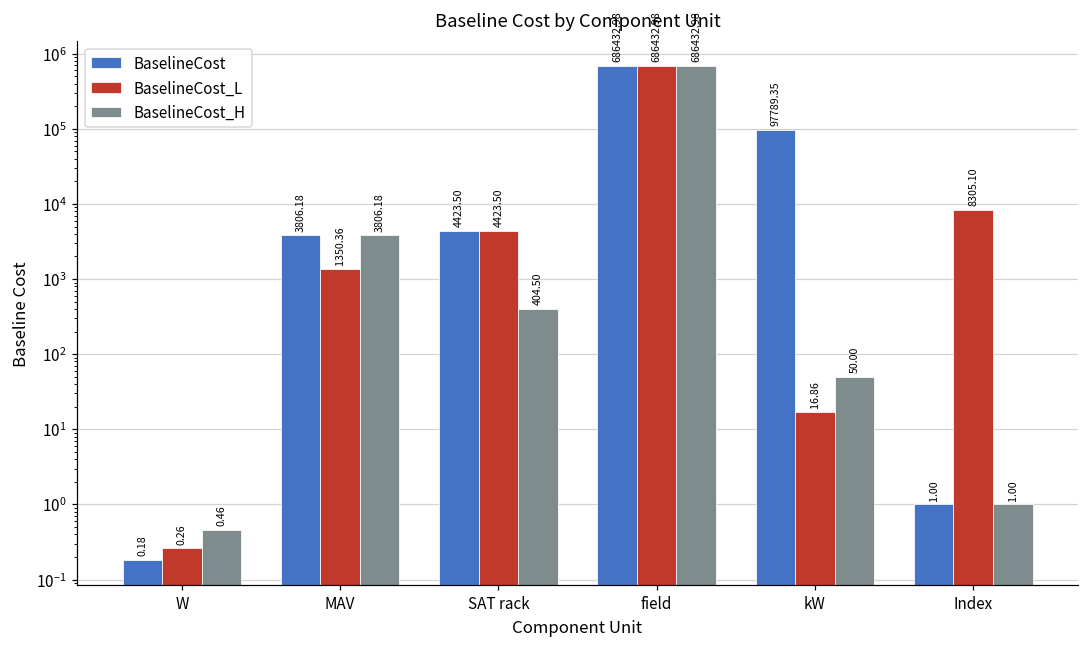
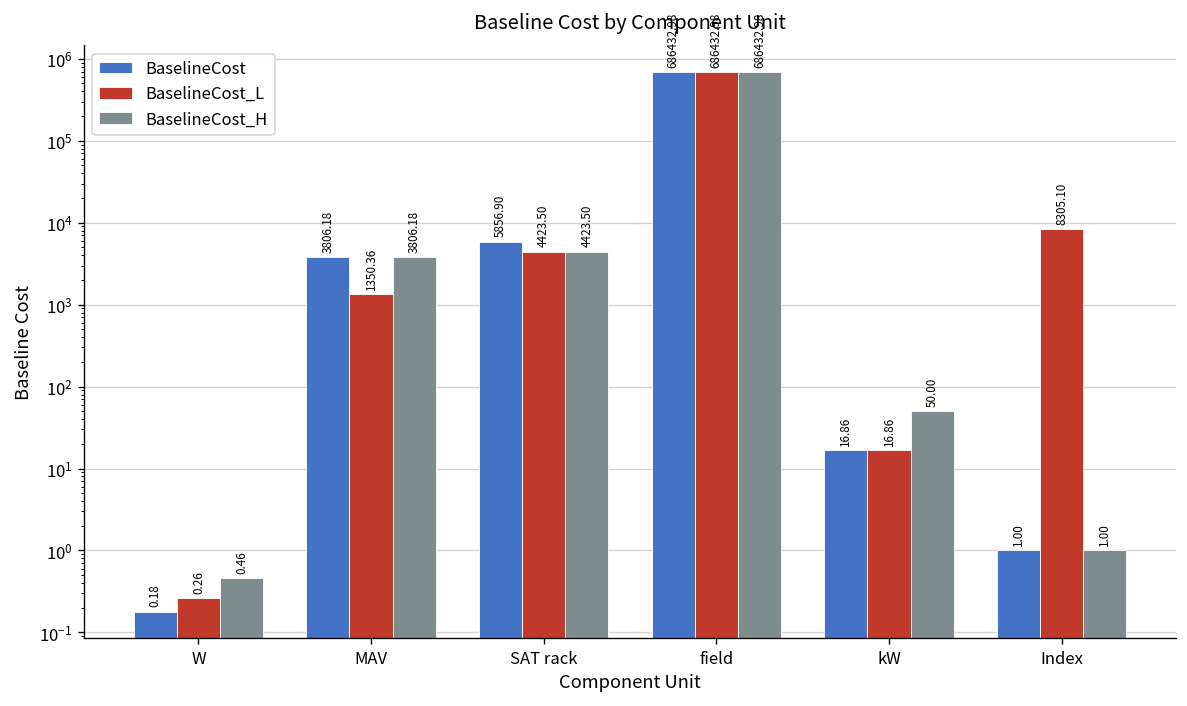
  {
    "BaselineCost": {
      "W": 0.18,
      "MAV": 3806.18,
-     "SAT rack": 4423.50,
+     "SAT rack": 5856.90,
      "field": 686432.98,
-     "kW": 97789.35,
+     "kW": 16.86,
      "Index": 1.00
    },
    "BaselineCost_L": {
      "W": 0.26,
      "MAV": 1350.36,
      "SAT rack": 4423.50,
      "field": 686432.98,
      "kW": 16.86,
      "Index": 8305.10
    },
    "BaselineCost_H": {
      "W": 0.46,
      "MAV": 3806.18,
-     "SAT rack": 404.50,
+     "SAT rack": 4423.50,
      "field": 686432.98,
      "kW": 50.00,
      "Index": 1.00
    }
  }
